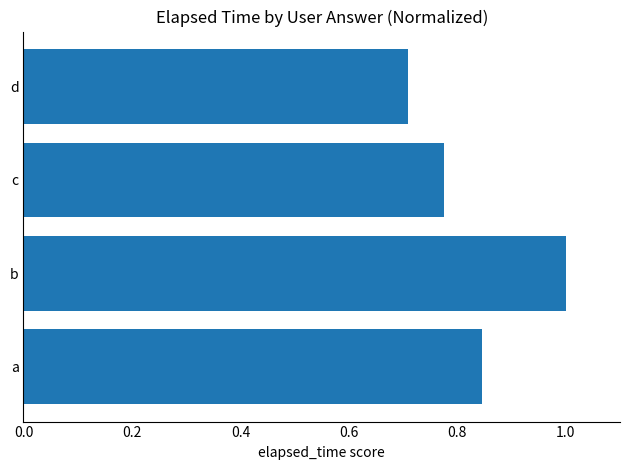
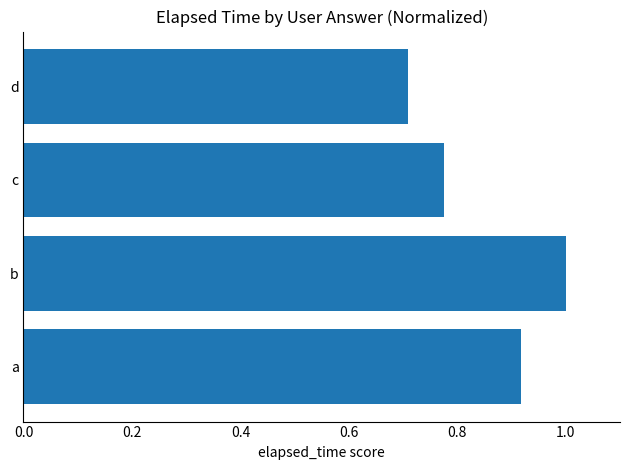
  {
    "d": 0.71,
    "c": 0.78,
    "b": 1.00,
-   "a": 0.85
+   "a": 0.92
  }
